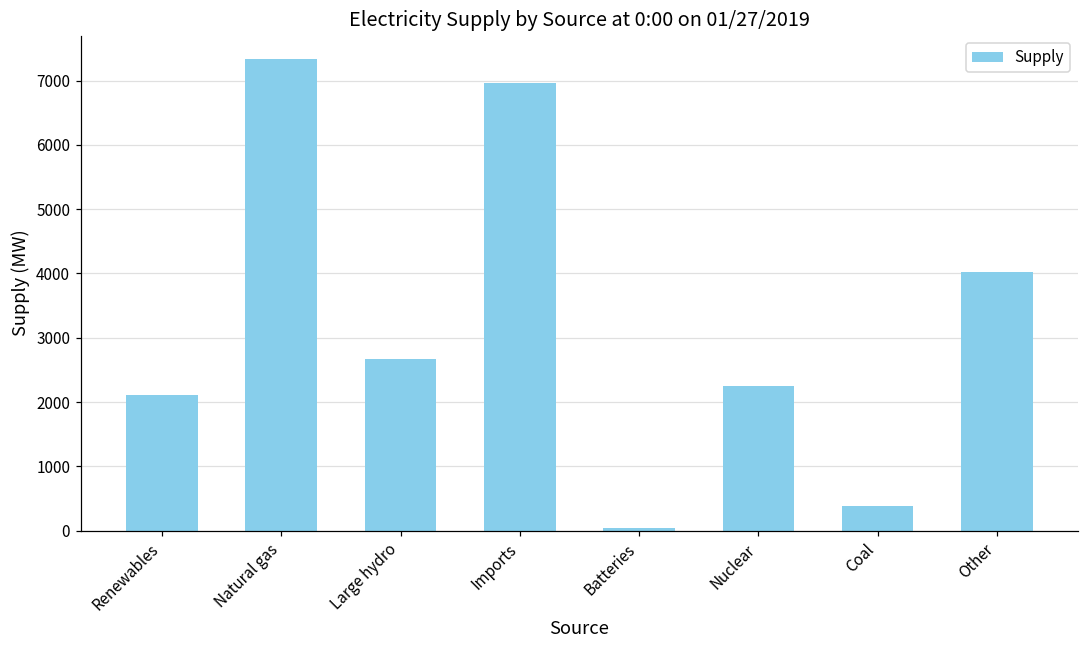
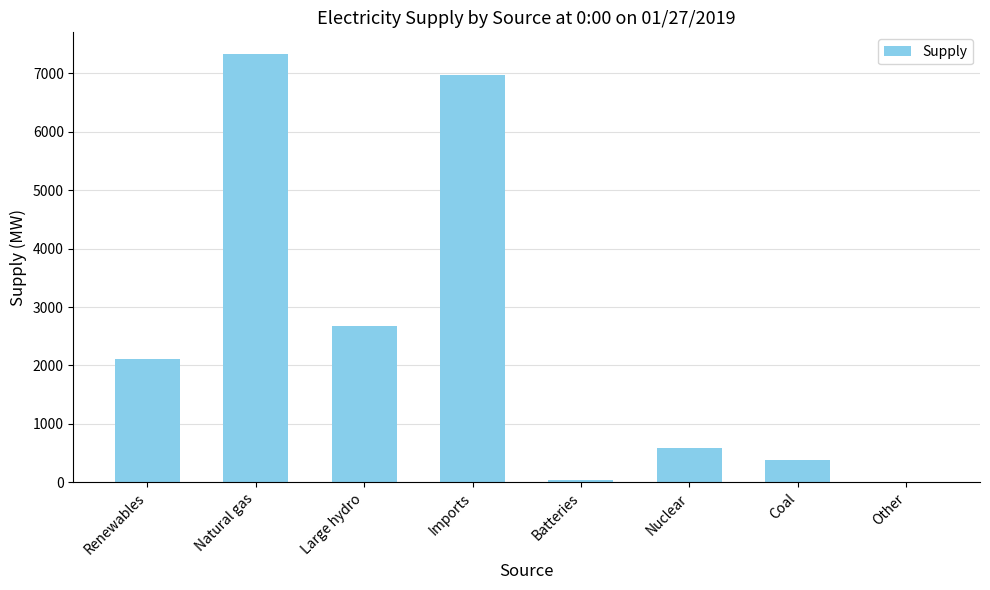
  {
    "Renewables": 2100,
    "Natural gas": 7300,
    "Large hydro": 2700,
    "Imports": 7000,
-   "Nuclear": 2300,
+   "Nuclear": 600,
    "Coal": 400,
-   "Other": 4000
+   "Other": 0
  }
